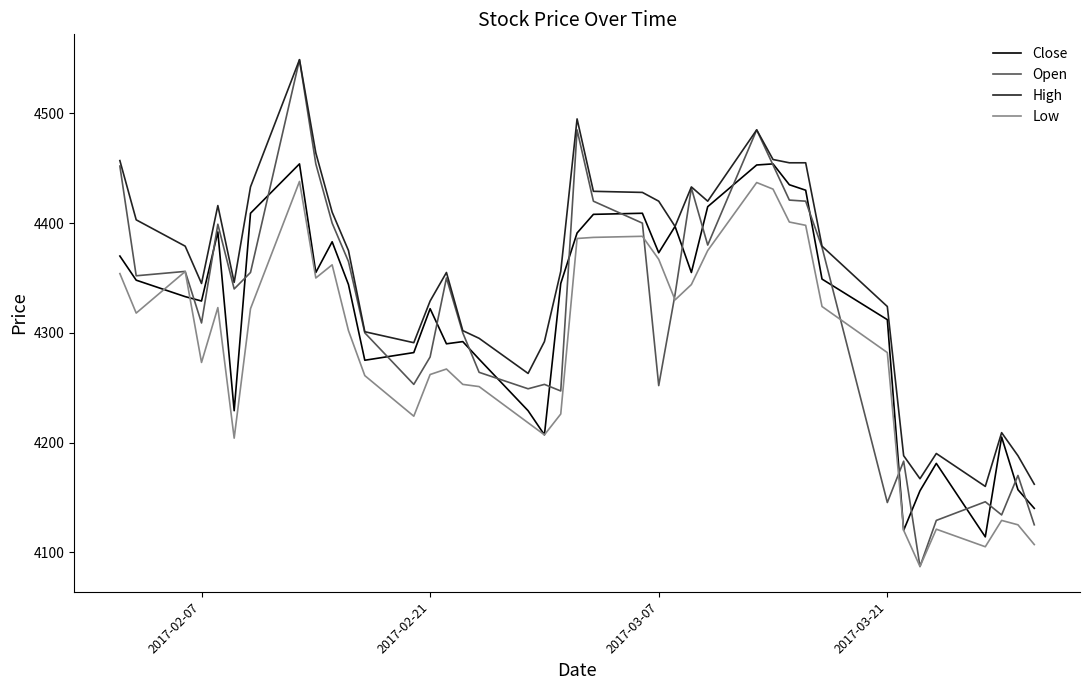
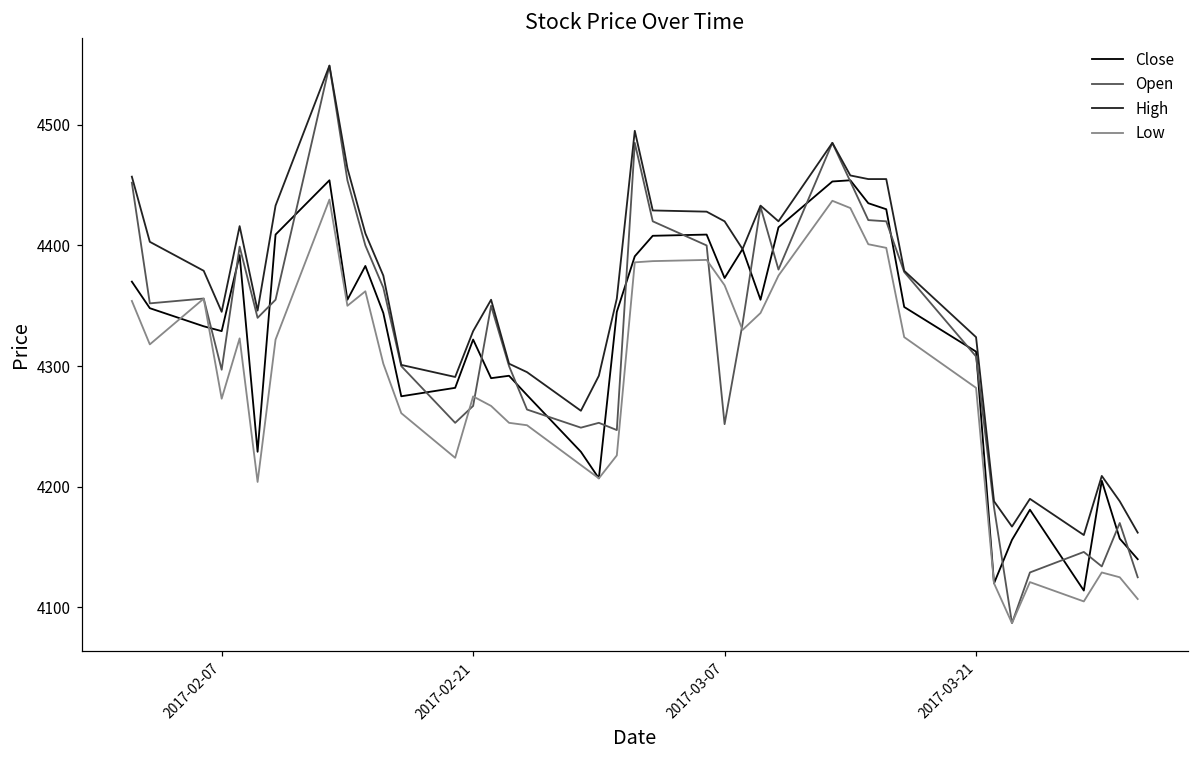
  {
    "Open": {
-     "2017-02-07": 4309,
-     "2017-02-21": 4278,
+     "2017-02-07": 4297,
+     "2017-02-21": 4267,
      "2017-03-07": 4252,
-     "2017-03-21": 4145
+     "2017-03-21": 4308
    },
    "Low": {
      "2017-02-07": 4273,
-     "2017-02-21": 4262,
+     "2017-02-21": 4275,
      "2017-03-07": 4367,
      "2017-03-21": 4282
    }
  }
